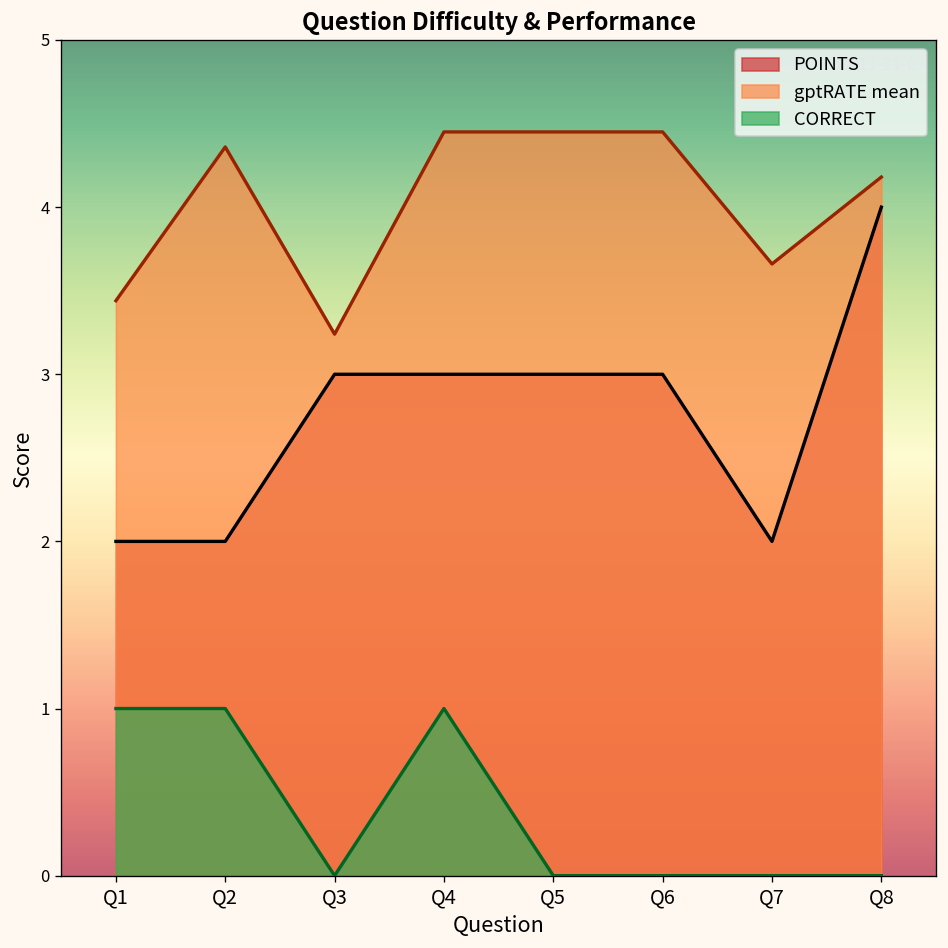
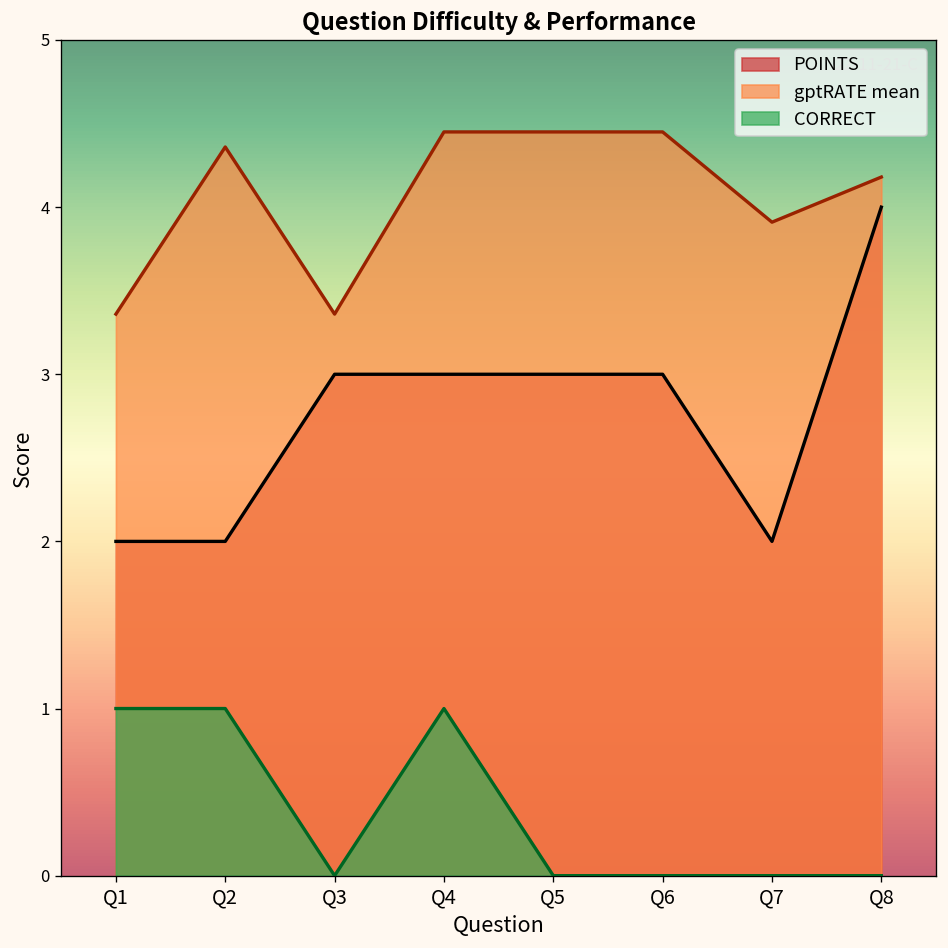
  {
    "POINTS": {
      "Q1": 2.00,
      "Q2": 2.00,
      "Q3": 3.00,
      "Q4": 3.00,
      "Q5": 3.00,
      "Q6": 3.00,
      "Q7": 2.00,
      "Q8": 4.00
    },
    "gptRATE mean": {
-     "Q1": 3.44,
+     "Q1": 3.36,
      "Q2": 4.36,
-     "Q3": 3.24,
+     "Q3": 3.36,
      "Q4": 4.45,
      "Q5": 4.45,
      "Q6": 4.45,
-     "Q7": 3.66,
+     "Q7": 3.91,
      "Q8": 4.18
    },
    "CORRECT": {
      "Q1": 1.00,
      "Q2": 1.00,
      "Q3": 0.00,
      "Q4": 1.00,
      "Q5": 0.00,
      "Q6": 0.00,
      "Q7": 0.00,
      "Q8": 0.00
    }
  }
